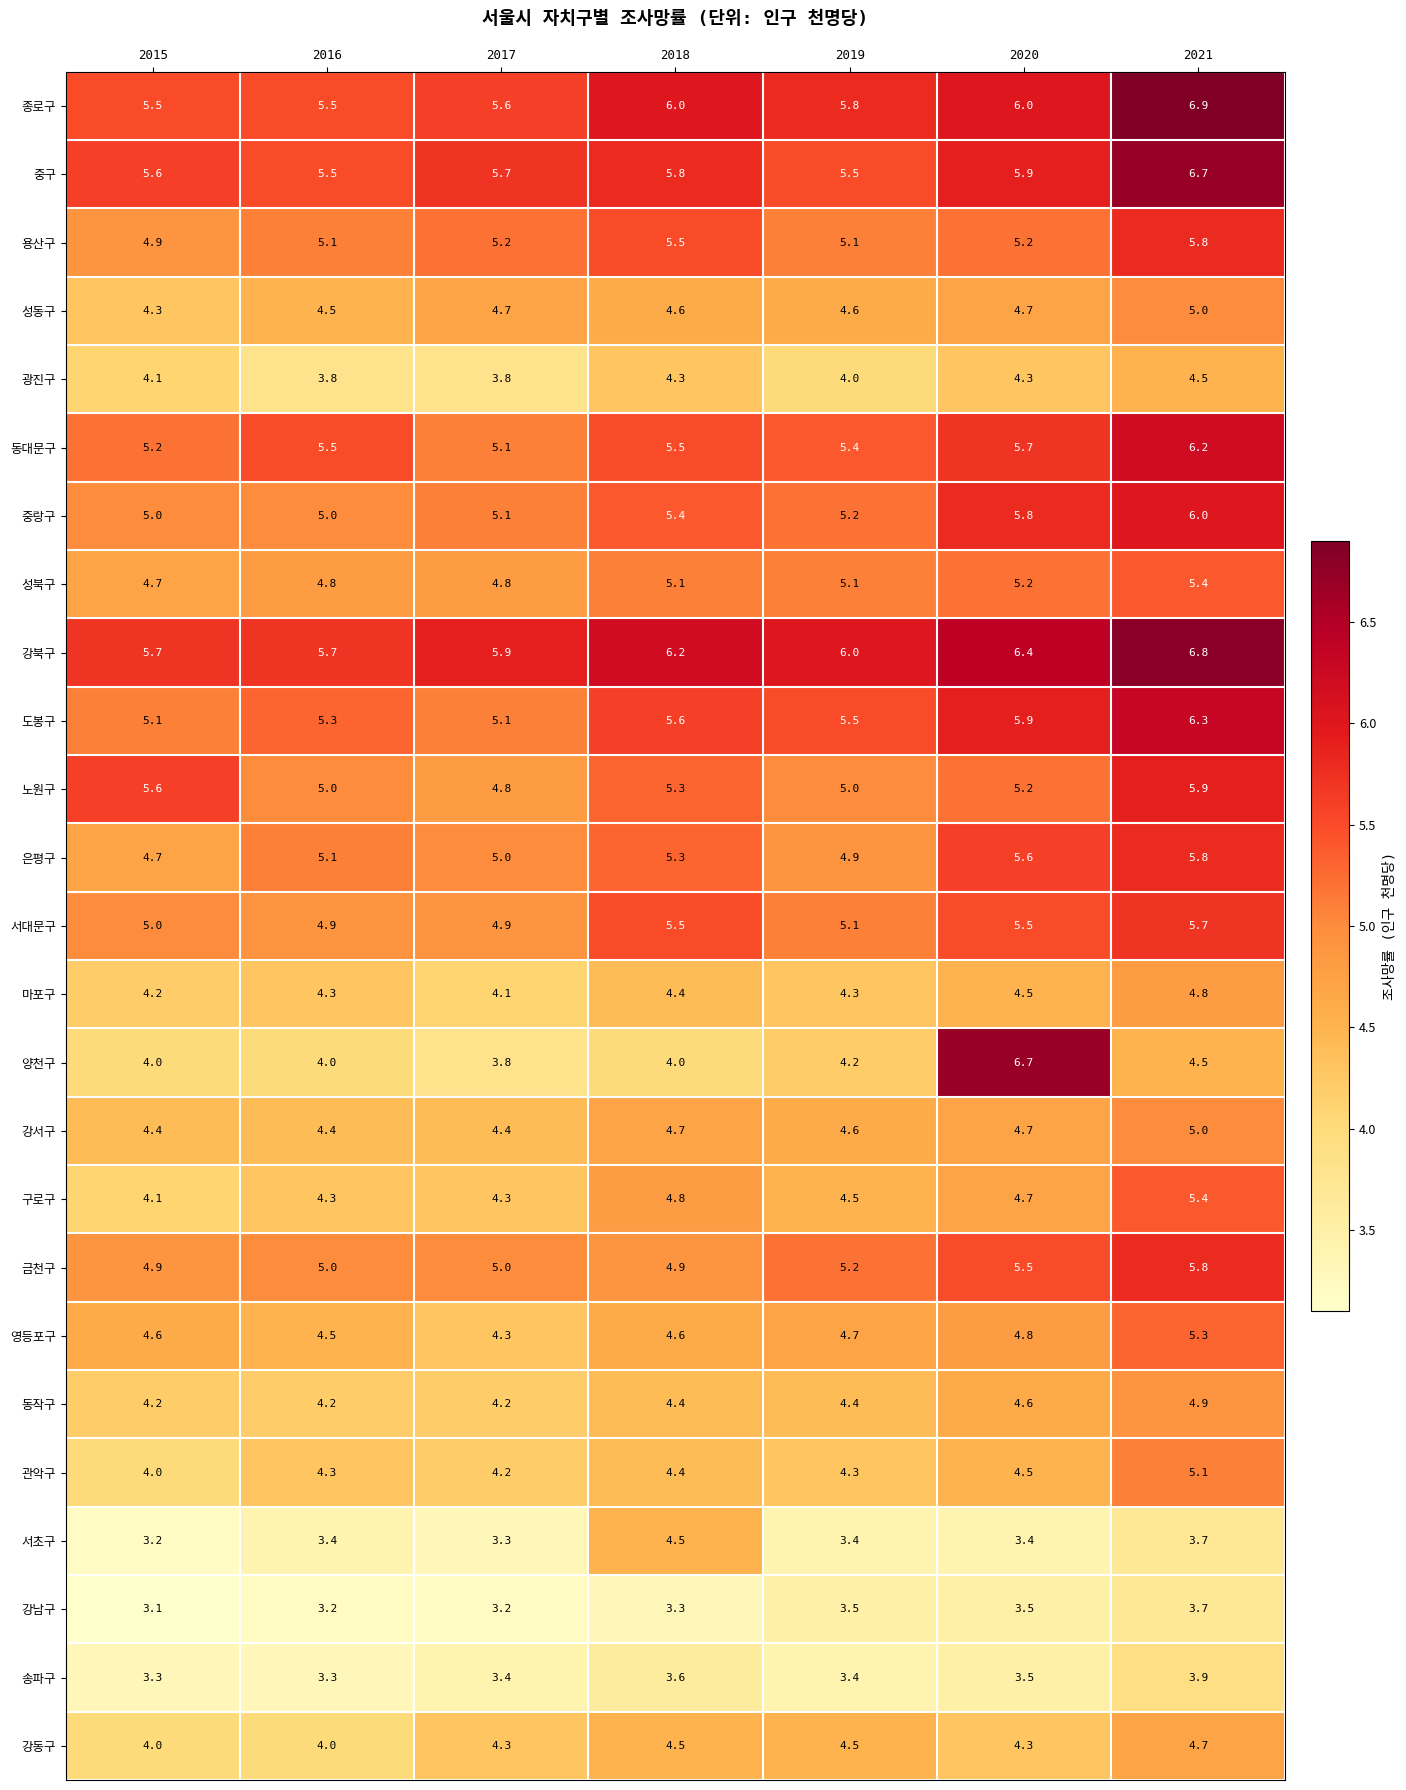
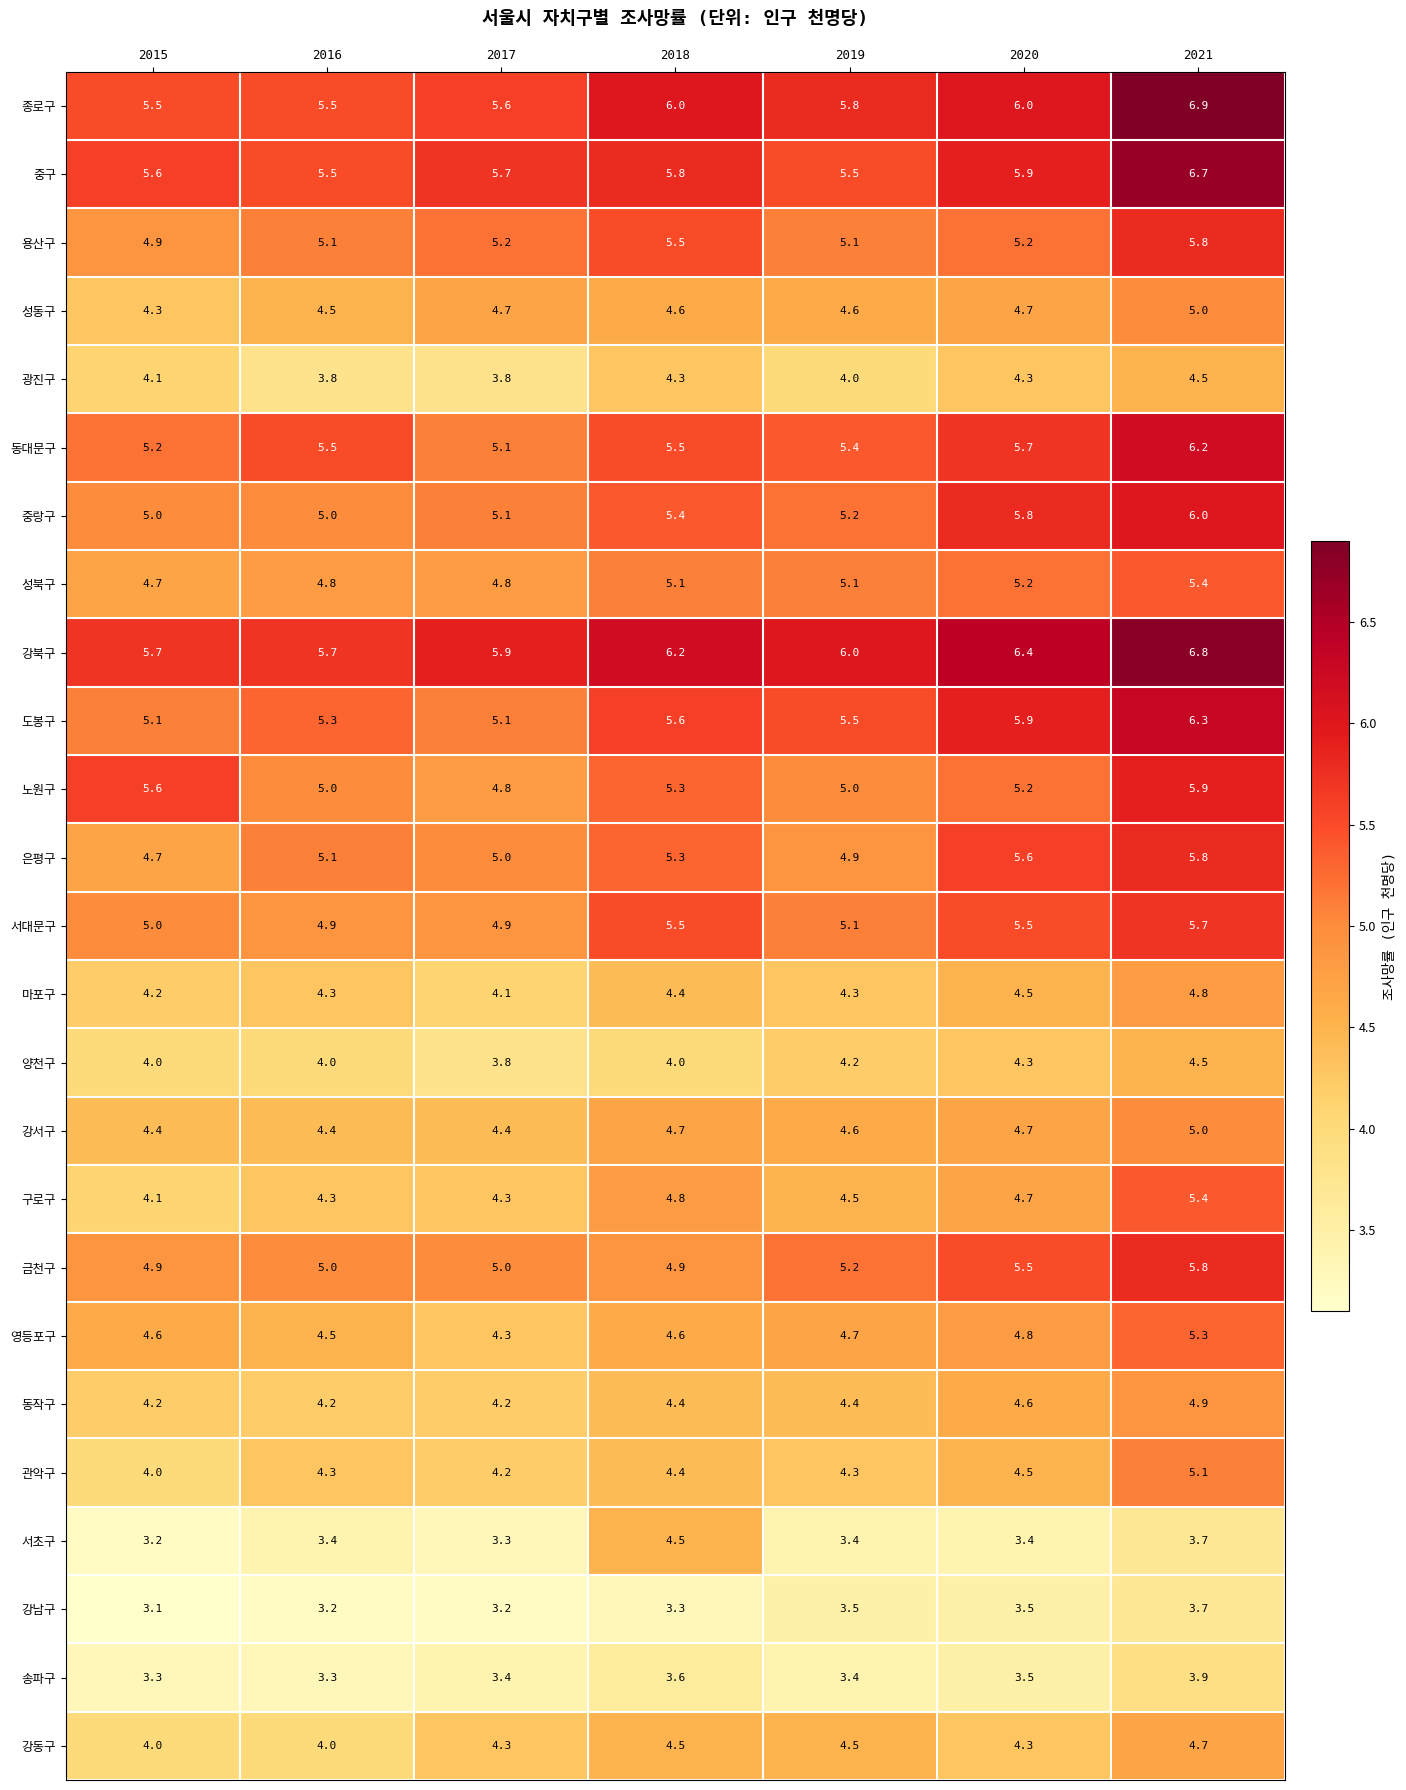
  {
    "종로구": {
      "2015": 5.5,
      "2016": 5.5,
      "2017": 5.6,
      "2018": 6.0,
      "2019": 5.8,
      "2020": 6.0,
      "2021": 6.9
    },
    "중구": {
      "2015": 5.6,
      "2016": 5.5,
      "2017": 5.7,
      "2018": 5.8,
      "2019": 5.5,
      "2020": 5.9,
      "2021": 6.7
    },
    "용산구": {
      "2015": 4.9,
      "2016": 5.1,
      "2017": 5.2,
      "2018": 5.5,
      "2019": 5.1,
      "2020": 5.2,
      "2021": 5.8
    },
    "성동구": {
      "2015": 4.3,
      "2016": 4.5,
      "2017": 4.7,
      "2018": 4.6,
      "2019": 4.6,
      "2020": 4.7,
      "2021": 5.0
    },
    "광진구": {
      "2015": 4.1,
      "2016": 3.8,
      "2017": 3.8,
      "2018": 4.3,
      "2019": 4.0,
      "2020": 4.3,
      "2021": 4.5
    },
    "동대문구": {
      "2015": 5.2,
      "2016": 5.5,
      "2017": 5.1,
      "2018": 5.5,
      "2019": 5.4,
      "2020": 5.7,
      "2021": 6.2
    },
    "중랑구": {
      "2015": 5.0,
      "2016": 5.0,
      "2017": 5.1,
      "2018": 5.4,
      "2019": 5.2,
      "2020": 5.8,
      "2021": 6.0
    },
    "성북구": {
      "2015": 4.7,
      "2016": 4.8,
      "2017": 4.8,
      "2018": 5.1,
      "2019": 5.1,
      "2020": 5.2,
      "2021": 5.4
    },
    "강북구": {
      "2015": 5.7,
      "2016": 5.7,
      "2017": 5.9,
      "2018": 6.2,
      "2019": 6.0,
      "2020": 6.4,
      "2021": 6.8
    },
    "도봉구": {
      "2015": 5.1,
      "2016": 5.3,
      "2017": 5.1,
      "2018": 5.6,
      "2019": 5.5,
      "2020": 5.9,
      "2021": 6.3
    },
    "노원구": {
      "2015": 5.6,
      "2016": 5.0,
      "2017": 4.8,
      "2018": 5.3,
      "2019": 5.0,
      "2020": 5.2,
      "2021": 5.9
    },
    "은평구": {
      "2015": 4.7,
      "2016": 5.1,
      "2017": 5.0,
      "2018": 5.3,
      "2019": 4.9,
      "2020": 5.6,
      "2021": 5.8
    },
    "서대문구": {
      "2015": 5.0,
      "2016": 4.9,
      "2017": 4.9,
      "2018": 5.5,
      "2019": 5.1,
      "2020": 5.5,
      "2021": 5.7
    },
    "마포구": {
      "2015": 4.2,
      "2016": 4.3,
      "2017": 4.1,
      "2018": 4.4,
      "2019": 4.3,
      "2020": 4.5,
      "2021": 4.8
    },
    "양천구": {
      "2015": 4.0,
      "2016": 4.0,
      "2017": 3.8,
      "2018": 4.0,
      "2019": 4.2,
-     "2020": 6.7,
+     "2020": 4.3,
      "2021": 4.5
    },
    "강서구": {
      "2015": 4.4,
      "2016": 4.4,
      "2017": 4.4,
      "2018": 4.7,
      "2019": 4.6,
      "2020": 4.7,
      "2021": 5.0
    },
    "구로구": {
      "2015": 4.1,
      "2016": 4.3,
      "2017": 4.3,
      "2018": 4.8,
      "2019": 4.5,
      "2020": 4.7,
      "2021": 5.4
    },
    "금천구": {
      "2015": 4.9,
      "2016": 5.0,
      "2017": 5.0,
      "2018": 4.9,
      "2019": 5.2,
      "2020": 5.5,
      "2021": 5.8
    },
    "영등포구": {
      "2015": 4.6,
      "2016": 4.5,
      "2017": 4.3,
      "2018": 4.6,
      "2019": 4.7,
      "2020": 4.8,
      "2021": 5.3
    },
    "동작구": {
      "2015": 4.2,
      "2016": 4.2,
      "2017": 4.2,
      "2018": 4.4,
      "2019": 4.4,
      "2020": 4.6,
      "2021": 4.9
    },
    "관악구": {
      "2015": 4.0,
      "2016": 4.3,
      "2017": 4.2,
      "2018": 4.4,
      "2019": 4.3,
      "2020": 4.5,
      "2021": 5.1
    },
    "서초구": {
      "2015": 3.2,
      "2016": 3.4,
      "2017": 3.3,
      "2018": 4.5,
      "2019": 3.4,
      "2020": 3.4,
      "2021": 3.7
    },
    "강남구": {
      "2015": 3.1,
      "2016": 3.2,
      "2017": 3.2,
      "2018": 3.3,
      "2019": 3.5,
      "2020": 3.5,
      "2021": 3.7
    },
    "송파구": {
      "2015": 3.3,
      "2016": 3.3,
      "2017": 3.4,
      "2018": 3.6,
      "2019": 3.4,
      "2020": 3.5,
      "2021": 3.9
    },
    "강동구": {
      "2015": 4.0,
      "2016": 4.0,
      "2017": 4.3,
      "2018": 4.5,
      "2019": 4.5,
      "2020": 4.3,
      "2021": 4.7
    }
  }
